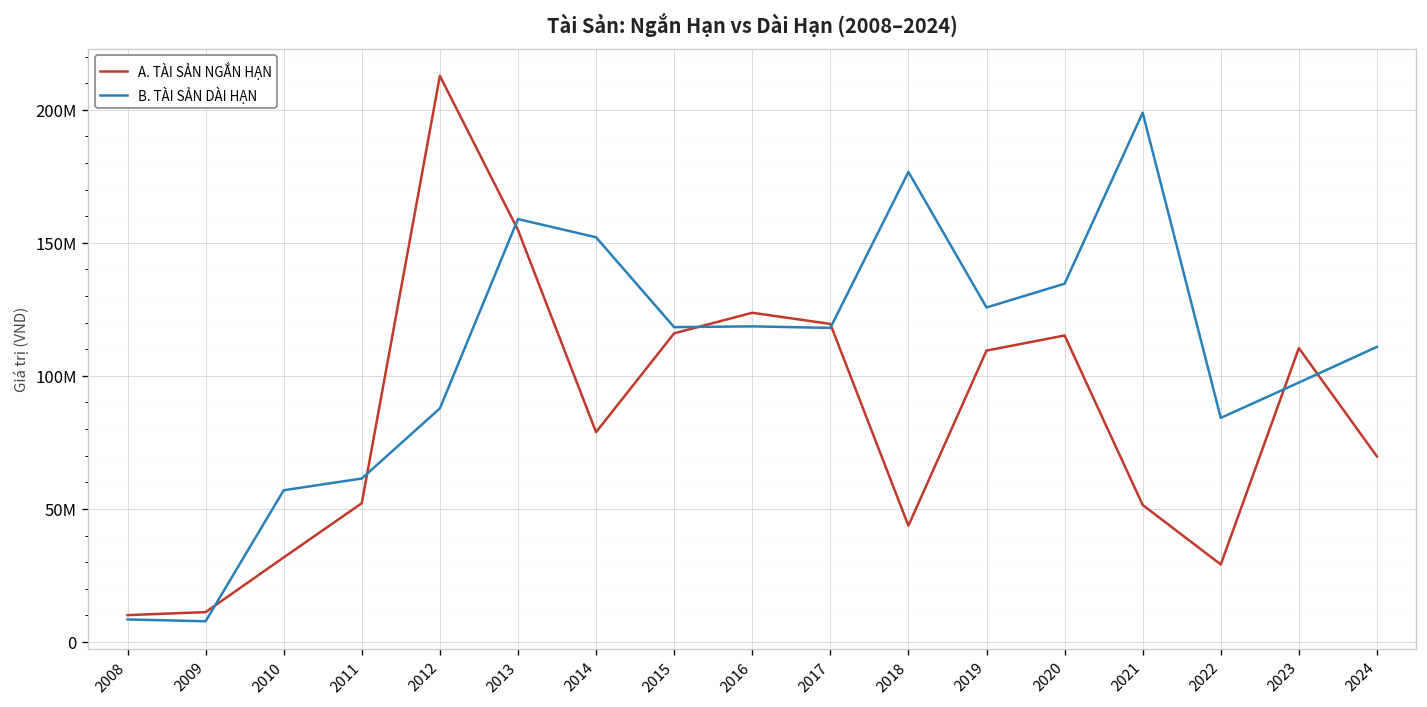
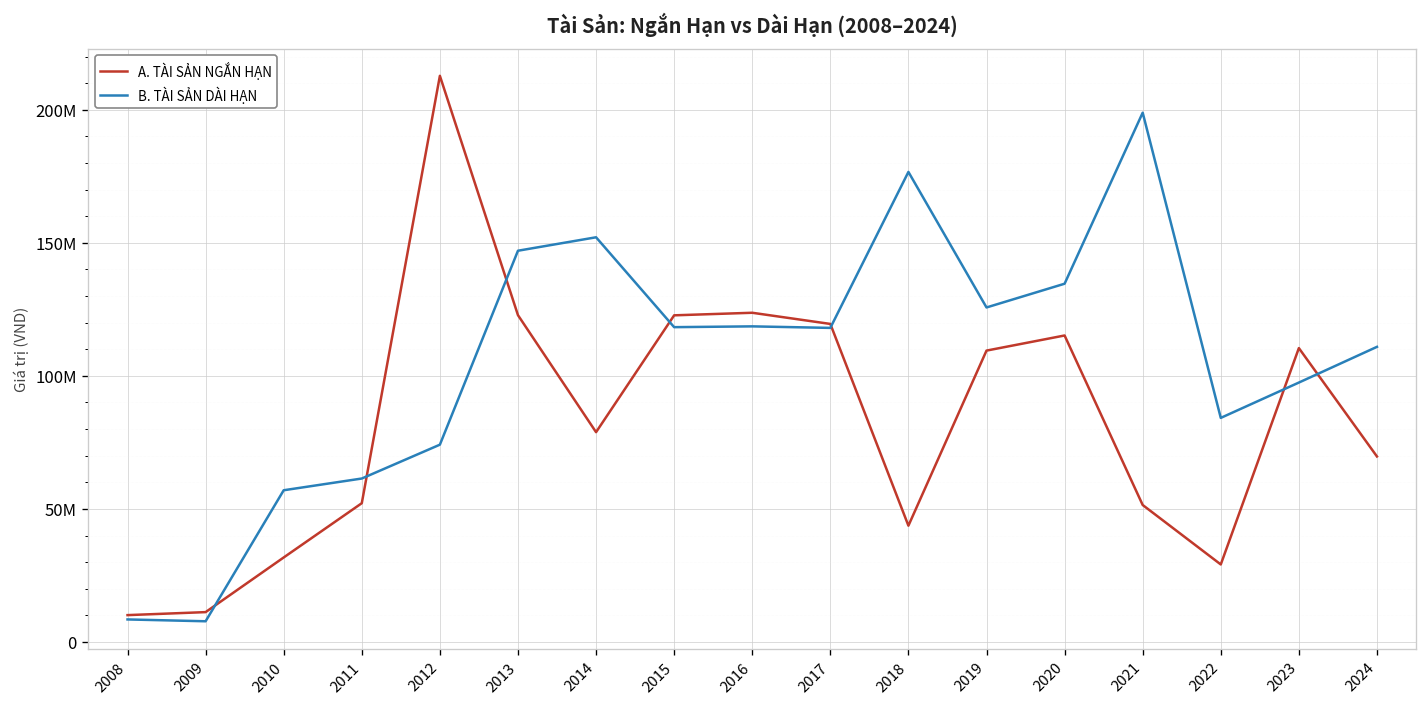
  {
    "A. TÀI SẢN NGẮN HẠN": {
      "2008": 10000000,
      "2009": 11000000,
      "2010": 32000000,
      "2011": 52000000,
      "2012": 213000000,
-     "2013": 155000000,
+     "2013": 123000000,
      "2014": 79000000,
-     "2015": 116000000,
+     "2015": 123000000,
      "2016": 124000000,
      "2017": 120000000,
      "2018": 44000000,
      "2019": 110000000,
      "2020": 115000000,
      "2021": 51000000,
      "2022": 29000000,
      "2023": 110000000,
      "2024": 70000000
    },
    "B. TÀI SẢN DÀI HẠN": {
      "2008": 8000000,
      "2009": 8000000,
      "2010": 57000000,
      "2011": 61000000,
-     "2012": 88000000,
-     "2013": 159000000,
+     "2012": 74000000,
+     "2013": 147000000,
      "2014": 152000000,
      "2015": 118000000,
      "2016": 119000000,
      "2017": 118000000,
      "2018": 177000000,
      "2019": 126000000,
      "2020": 135000000,
      "2021": 199000000,
      "2022": 84000000,
      "2023": 97000000,
      "2024": 111000000
    }
  }
